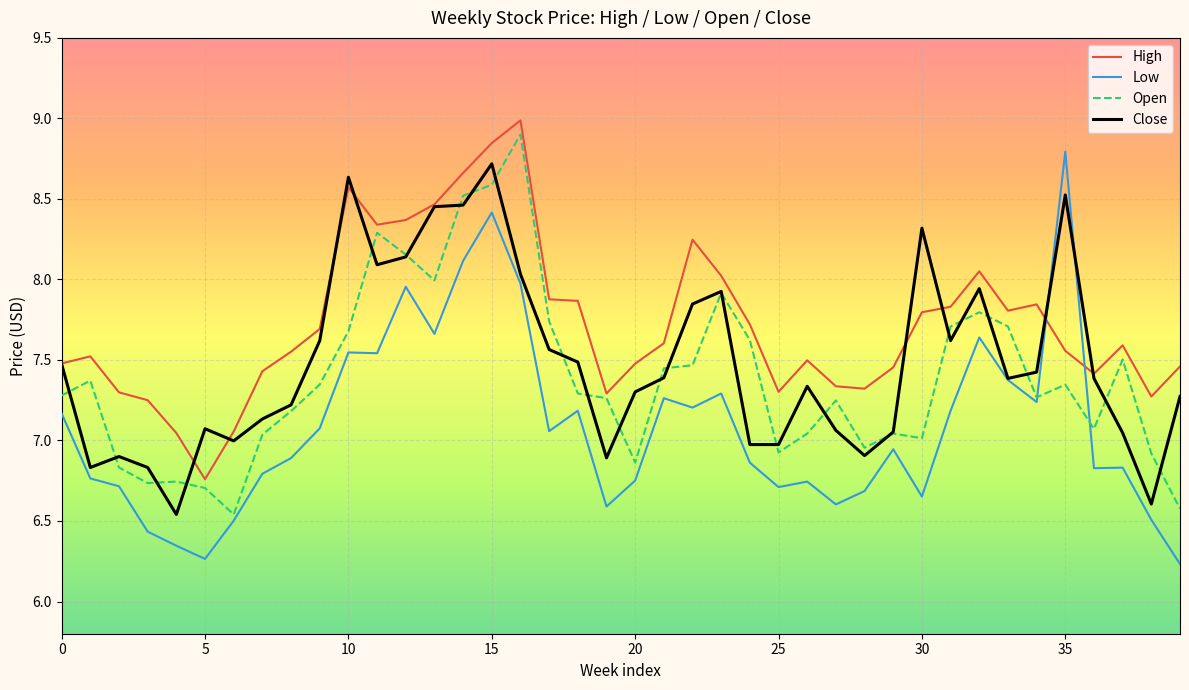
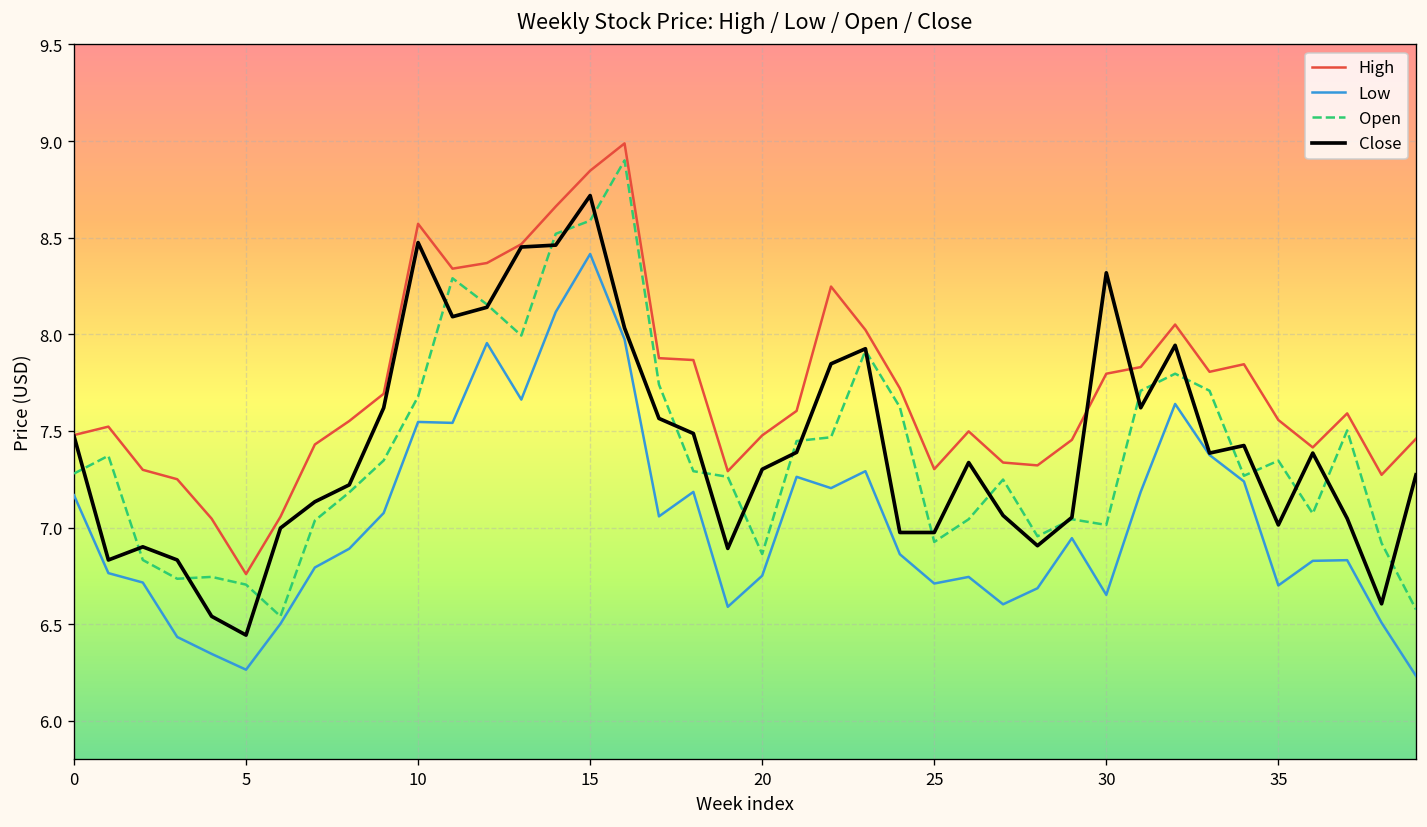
  {
    "High": {
      "5": 6.76,
      "10": 8.57,
      "15": 8.85,
      "20": 7.48,
      "25": 7.30,
      "30": 7.80,
      "35": 7.56
    },
    "Low": {
      "0": 7.17,
      "5": 6.26,
      "10": 7.55,
      "15": 8.42,
      "20": 6.75,
      "25": 6.71,
      "30": 6.65,
-     "35": 8.79
+     "35": 6.70
    },
    "Open": {
      "0": 7.28,
      "5": 6.70,
      "10": 7.68,
      "15": 8.59,
      "20": 6.86,
      "25": 6.93,
      "30": 7.01,
      "35": 7.35
    },
    "Close": {
-     "5": 7.07,
-     "10": 8.63,
+     "5": 6.44,
+     "10": 8.47,
      "15": 8.72,
      "20": 7.30,
      "25": 6.97,
      "30": 8.32,
-     "35": 8.52
+     "35": 7.01
    }
  }
